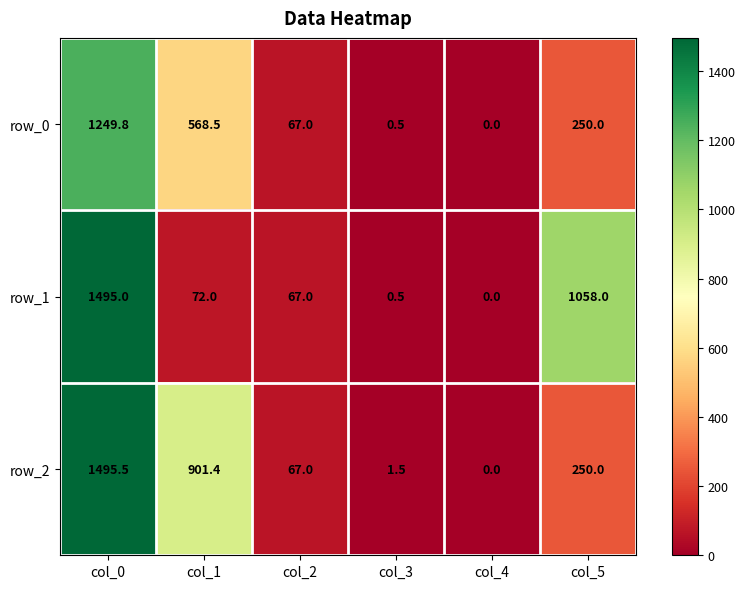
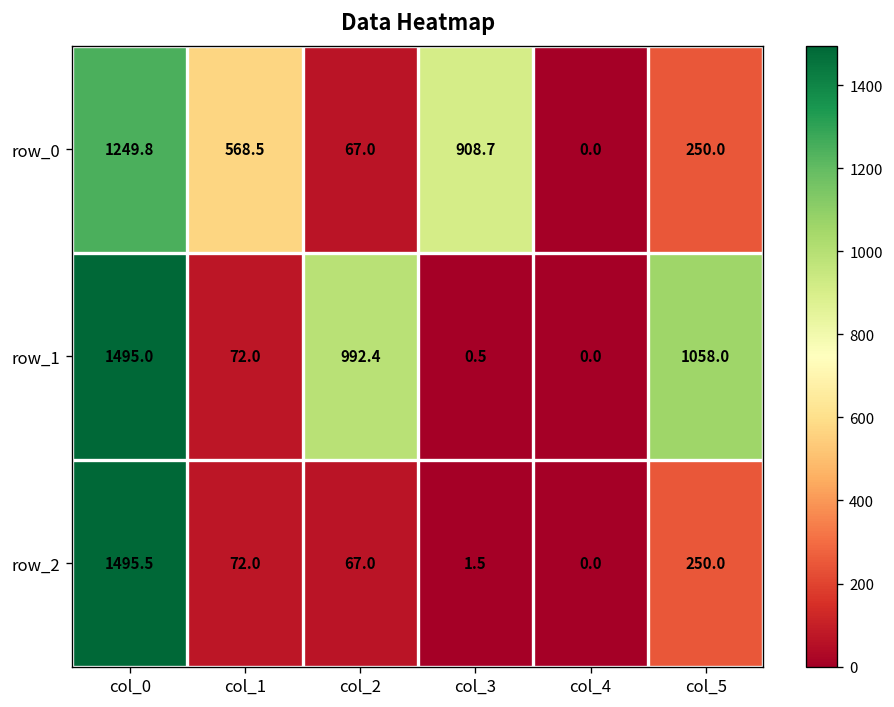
  {
    "row_0": {
      "col_0": 1249.8,
      "col_1": 568.5,
      "col_2": 67.0,
-     "col_3": 0.5,
+     "col_3": 908.7,
      "col_4": 0.0,
      "col_5": 250.0
    },
    "row_1": {
      "col_0": 1495.0,
      "col_1": 72.0,
-     "col_2": 67.0,
+     "col_2": 992.4,
      "col_3": 0.5,
      "col_4": 0.0,
      "col_5": 1058.0
    },
    "row_2": {
      "col_0": 1495.5,
-     "col_1": 901.4,
+     "col_1": 72.0,
      "col_2": 67.0,
      "col_3": 1.5,
      "col_4": 0.0,
      "col_5": 250.0
    }
  }
